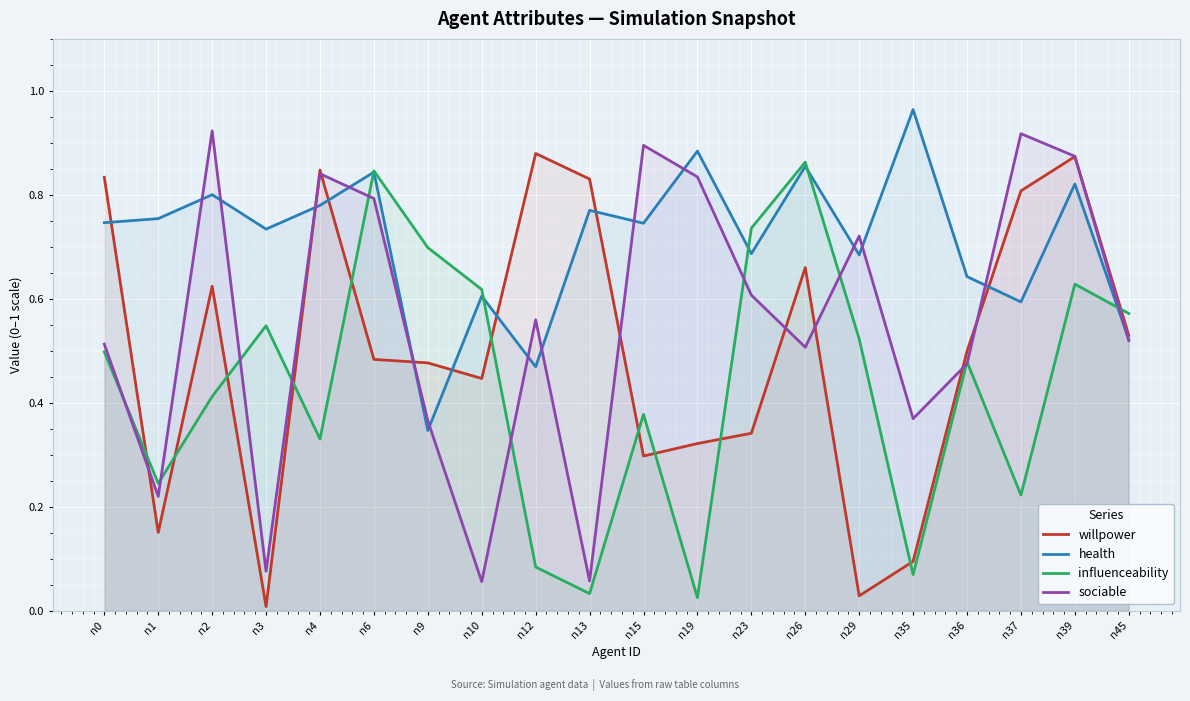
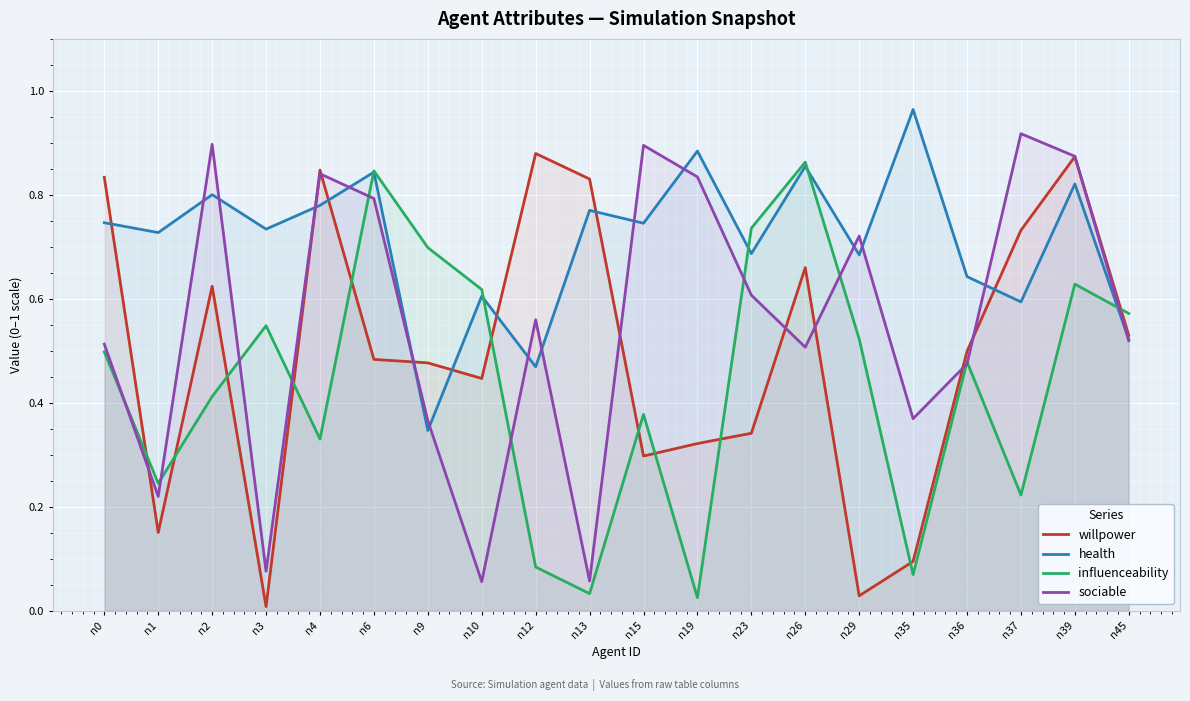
  {
    "willpower": {
      "n0": 0.83,
      "n1": 0.15,
      "n2": 0.62,
      "n3": 0.01,
      "n4": 0.85,
      "n6": 0.48,
      "n9": 0.48,
      "n10": 0.45,
      "n12": 0.88,
      "n13": 0.83,
      "n15": 0.30,
      "n19": 0.32,
      "n23": 0.34,
      "n26": 0.66,
      "n29": 0.03,
      "n35": 0.09,
      "n36": 0.50,
-     "n37": 0.81,
+     "n37": 0.73,
      "n45": 0.53
    },
    "health": {
      "n0": 0.75,
-     "n1": 0.75,
+     "n1": 0.73,
      "n2": 0.80,
      "n3": 0.73,
      "n4": 0.78,
      "n9": 0.35,
      "n10": 0.61,
      "n12": 0.47,
      "n13": 0.77,
      "n15": 0.75,
      "n19": 0.88,
      "n23": 0.69,
      "n26": 0.85,
      "n29": 0.68,
      "n35": 0.96,
      "n36": 0.64,
      "n37": 0.59,
      "n39": 0.82
    },
    "influenceability": {
      "n0": 0.50,
      "n1": 0.24,
      "n2": 0.41,
      "n3": 0.55,
      "n4": 0.33,
      "n9": 0.70,
      "n10": 0.62,
      "n12": 0.08,
      "n13": 0.03,
      "n15": 0.38,
      "n19": 0.03,
      "n23": 0.74,
      "n26": 0.86,
      "n29": 0.52,
      "n35": 0.07,
      "n37": 0.22,
      "n39": 0.63,
      "n45": 0.57
    },
    "sociable": {
      "n0": 0.51,
      "n1": 0.22,
-     "n2": 0.92,
+     "n2": 0.90,
      "n3": 0.08,
      "n4": 0.84,
      "n6": 0.79,
      "n9": 0.37,
      "n10": 0.06,
      "n12": 0.56,
      "n13": 0.06,
      "n15": 0.90,
      "n19": 0.83,
      "n23": 0.61,
      "n26": 0.51,
      "n29": 0.72,
      "n35": 0.37,
      "n37": 0.92
    }
  }
